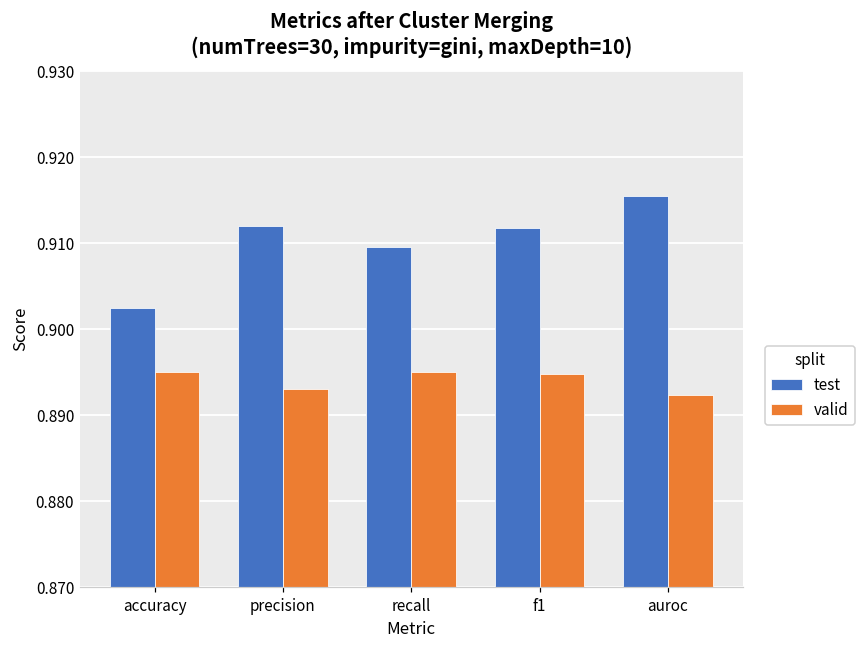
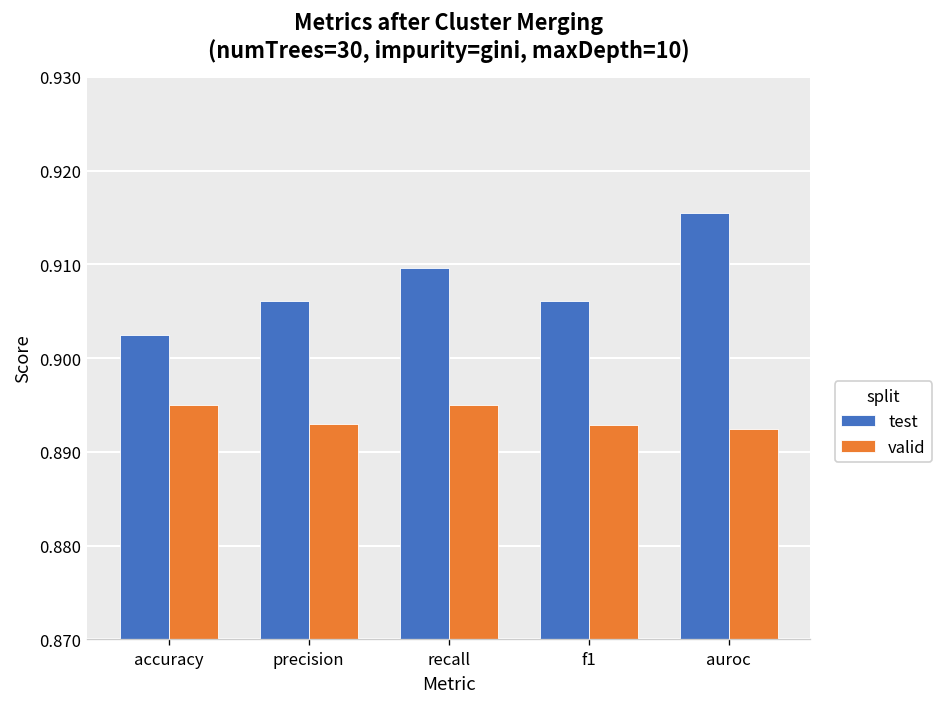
  {
    "test": {
      "accuracy": 0.903,
-     "precision": 0.912,
+     "precision": 0.906,
      "recall": 0.910,
-     "f1": 0.912,
+     "f1": 0.906,
      "auroc": 0.916
    },
    "valid": {
      "accuracy": 0.895,
      "precision": 0.893,
      "recall": 0.895,
-     "f1": 0.895,
+     "f1": 0.893,
      "auroc": 0.892
    }
  }
